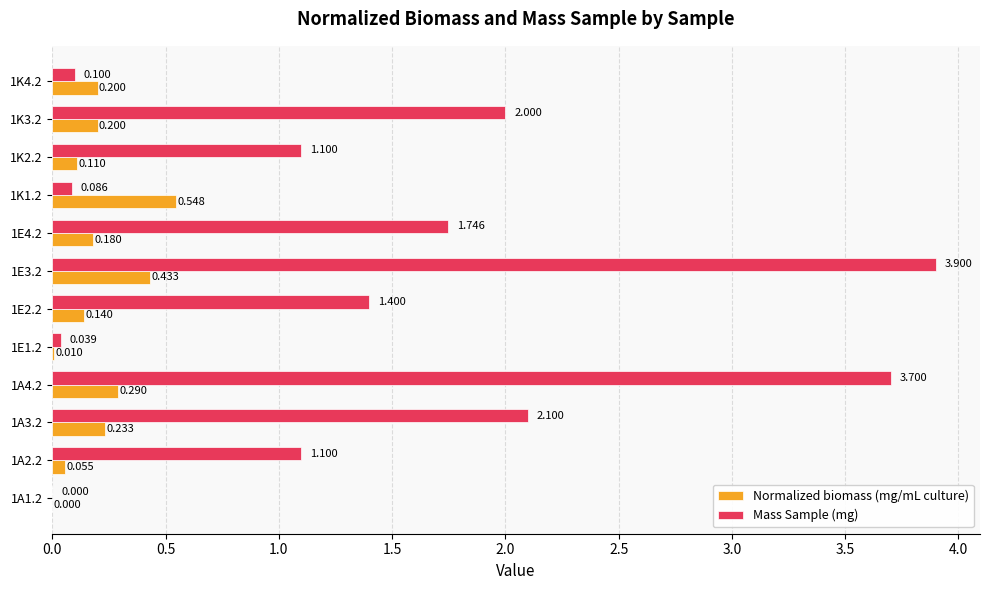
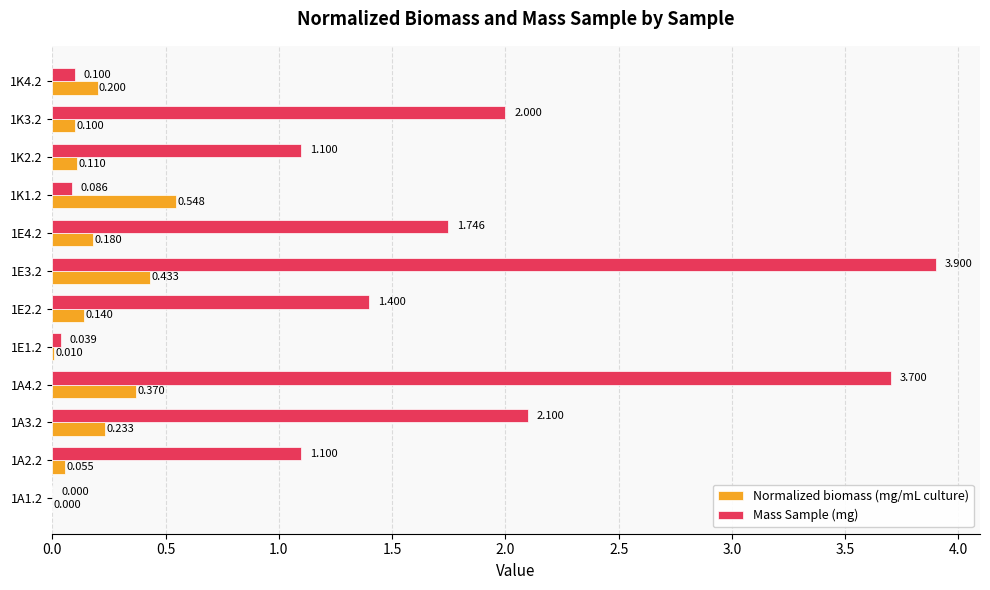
  {
    "Normalized biomass (mg/mL culture)": {
      "1K4.2": 0.200,
-     "1K3.2": 0.200,
+     "1K3.2": 0.100,
      "1K2.2": 0.110,
      "1K1.2": 0.548,
      "1E4.2": 0.180,
      "1E3.2": 0.433,
      "1E2.2": 0.140,
      "1E1.2": 0.010,
-     "1A4.2": 0.290,
+     "1A4.2": 0.370,
      "1A3.2": 0.233,
      "1A2.2": 0.055,
      "1A1.2": 0.000
    },
    "Mass Sample (mg)": {
      "1K4.2": 0.100,
      "1K3.2": 2.000,
      "1K2.2": 1.100,
      "1K1.2": 0.086,
      "1E4.2": 1.746,
      "1E3.2": 3.900,
      "1E2.2": 1.400,
      "1E1.2": 0.039,
      "1A4.2": 3.700,
      "1A3.2": 2.100,
      "1A2.2": 1.100,
      "1A1.2": 0.000
    }
  }
